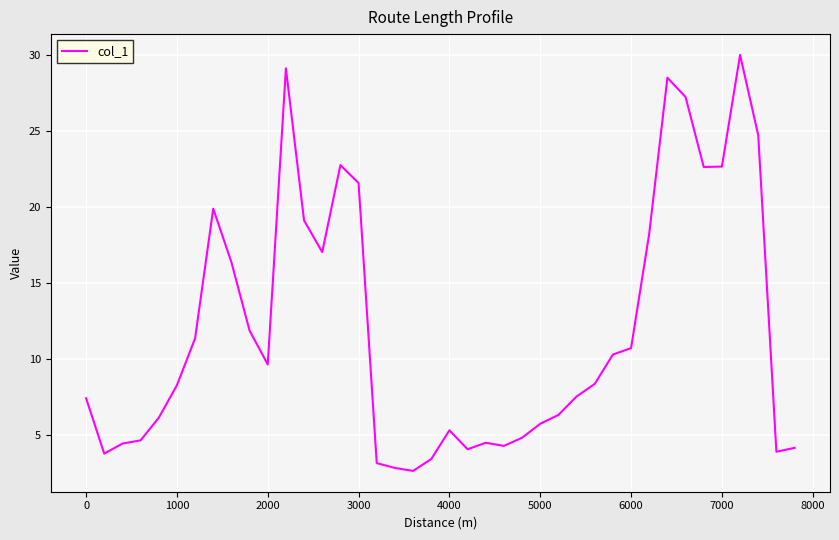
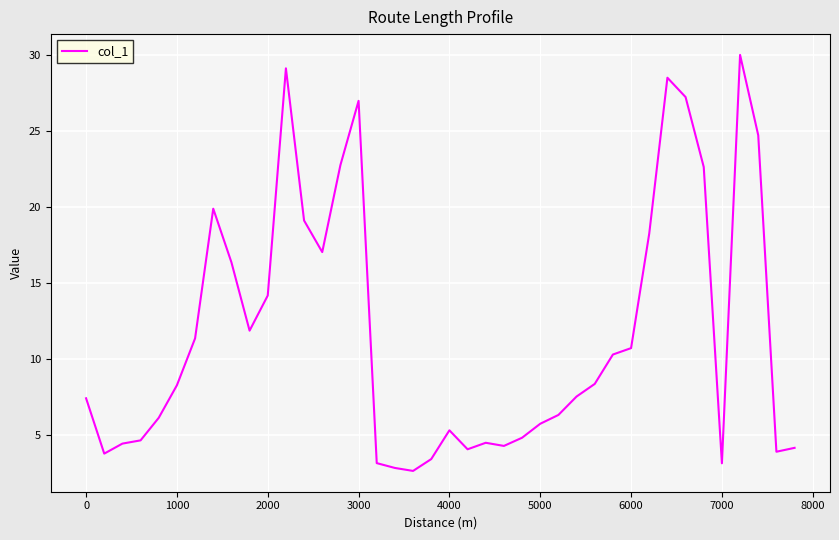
  {
    "0": 7.4,
    "1000": 8.3,
-   "2000": 9.7,
-   "3000": 21.6,
+   "2000": 14.2,
+   "3000": 27.0,
    "4000": 5.3,
    "5000": 5.8,
    "6000": 10.7,
-   "7000": 22.7
+   "7000": 3.2
  }
